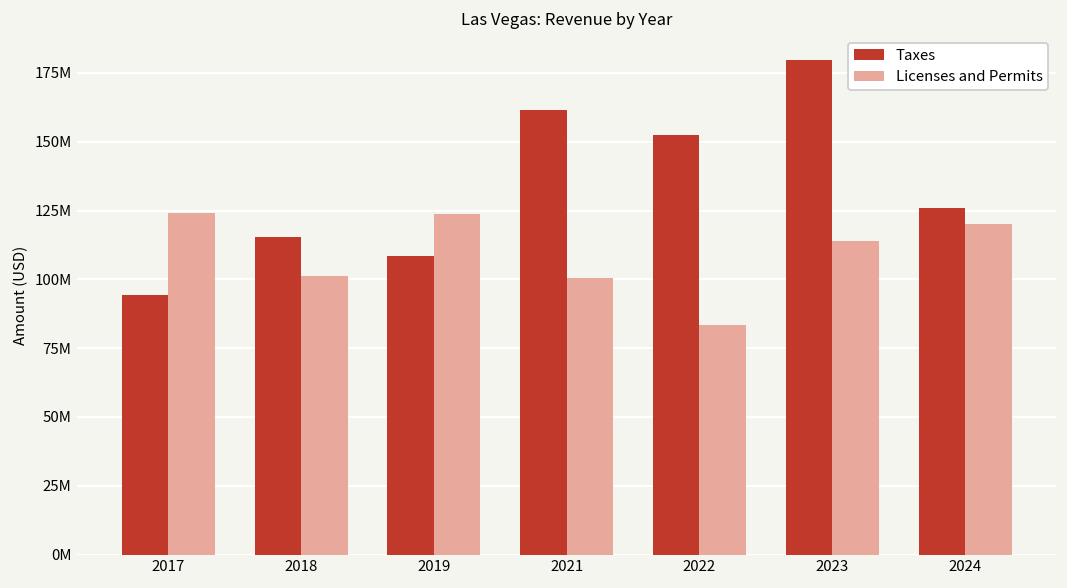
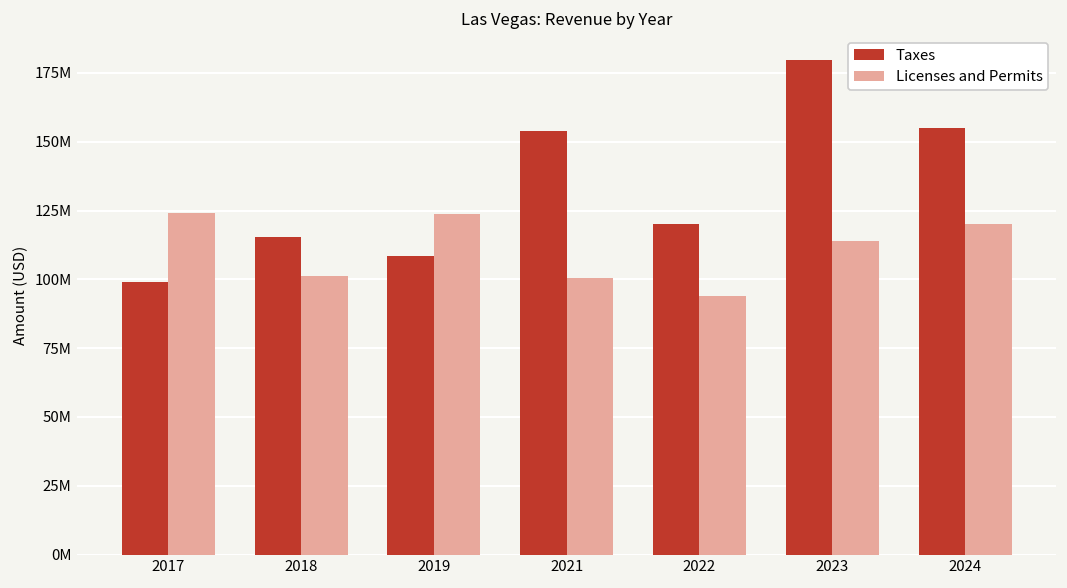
  {
    "Taxes": {
-     "2017": 94000000,
+     "2017": 99000000,
      "2018": 115000000,
      "2019": 109000000,
-     "2021": 162000000,
-     "2022": 152000000,
+     "2021": 154000000,
+     "2022": 120000000,
      "2023": 180000000,
-     "2024": 126000000
+     "2024": 155000000
    },
    "Licenses and Permits": {
      "2017": 124000000,
      "2018": 101000000,
      "2019": 124000000,
      "2021": 100000000,
-     "2022": 83000000,
+     "2022": 94000000,
      "2023": 114000000,
      "2024": 120000000
    }
  }
